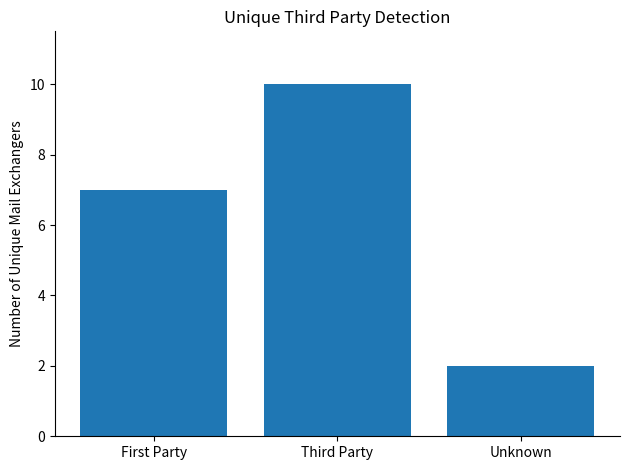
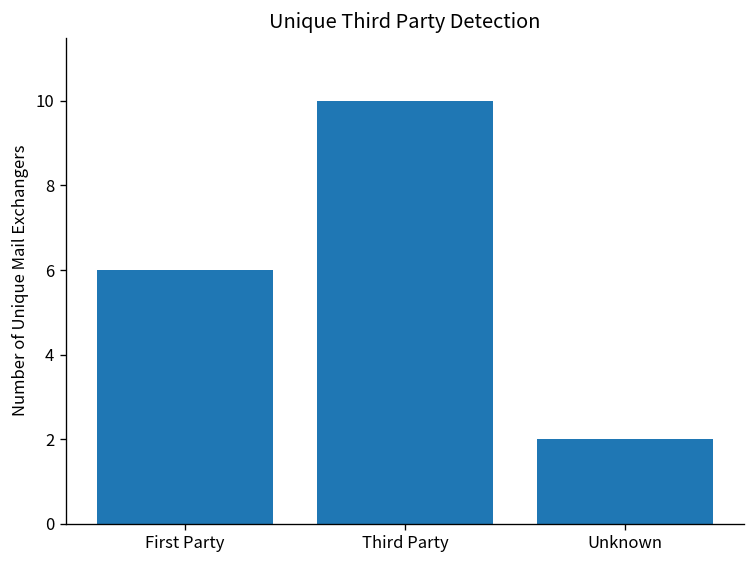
  {
-   "First Party": 7,
+   "First Party": 6,
    "Third Party": 10,
    "Unknown": 2
  }
